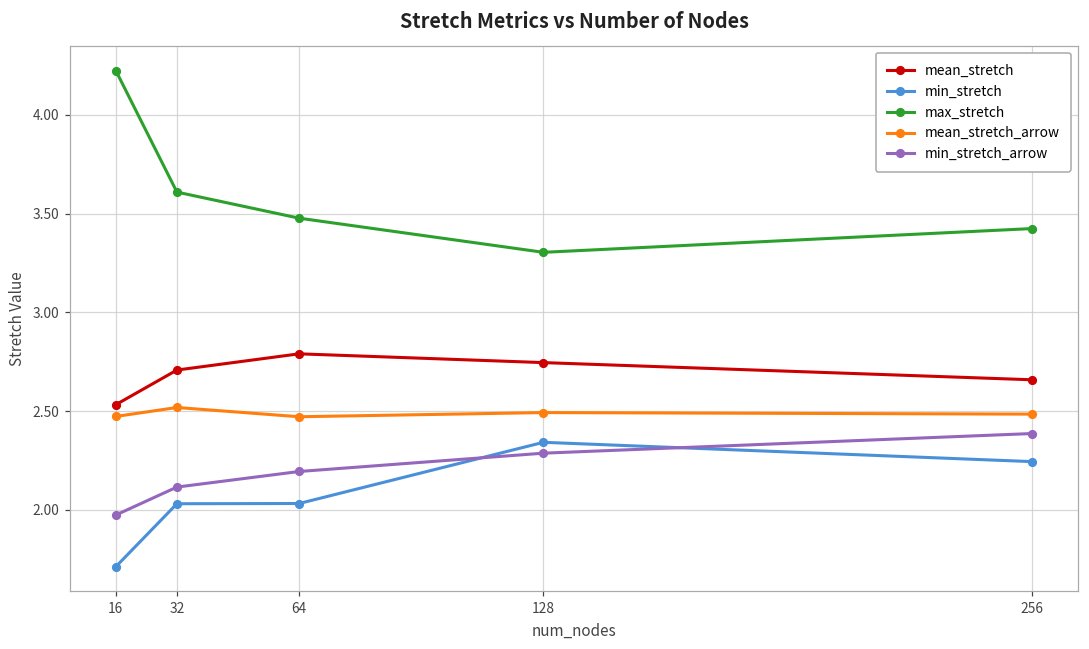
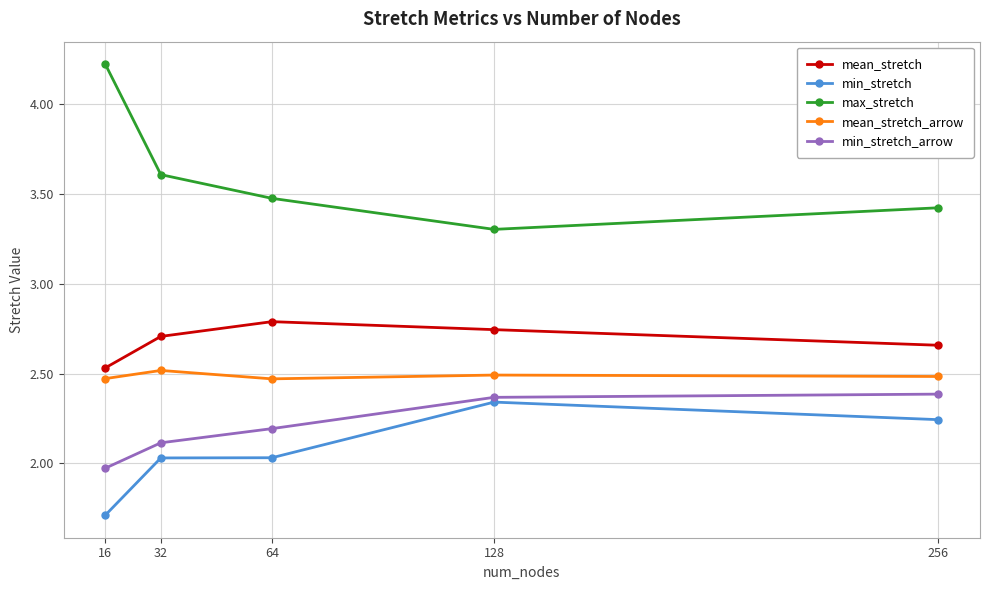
  {
    "mean_stretch": {
      "16": 2.53,
      "32": 2.71,
      "64": 2.79,
      "128": 2.75,
      "256": 2.66
    },
    "min_stretch": {
      "16": 1.71,
      "32": 2.03,
      "64": 2.03,
      "128": 2.34,
      "256": 2.24
    },
    "max_stretch": {
      "16": 4.22,
      "32": 3.61,
      "64": 3.48,
      "128": 3.30,
      "256": 3.42
    },
    "mean_stretch_arrow": {
      "16": 2.47,
      "32": 2.52,
      "64": 2.47,
      "128": 2.49,
      "256": 2.48
    },
    "min_stretch_arrow": {
      "16": 1.97,
      "32": 2.11,
      "64": 2.19,
-     "128": 2.29,
+     "128": 2.37,
      "256": 2.39
    }
  }
